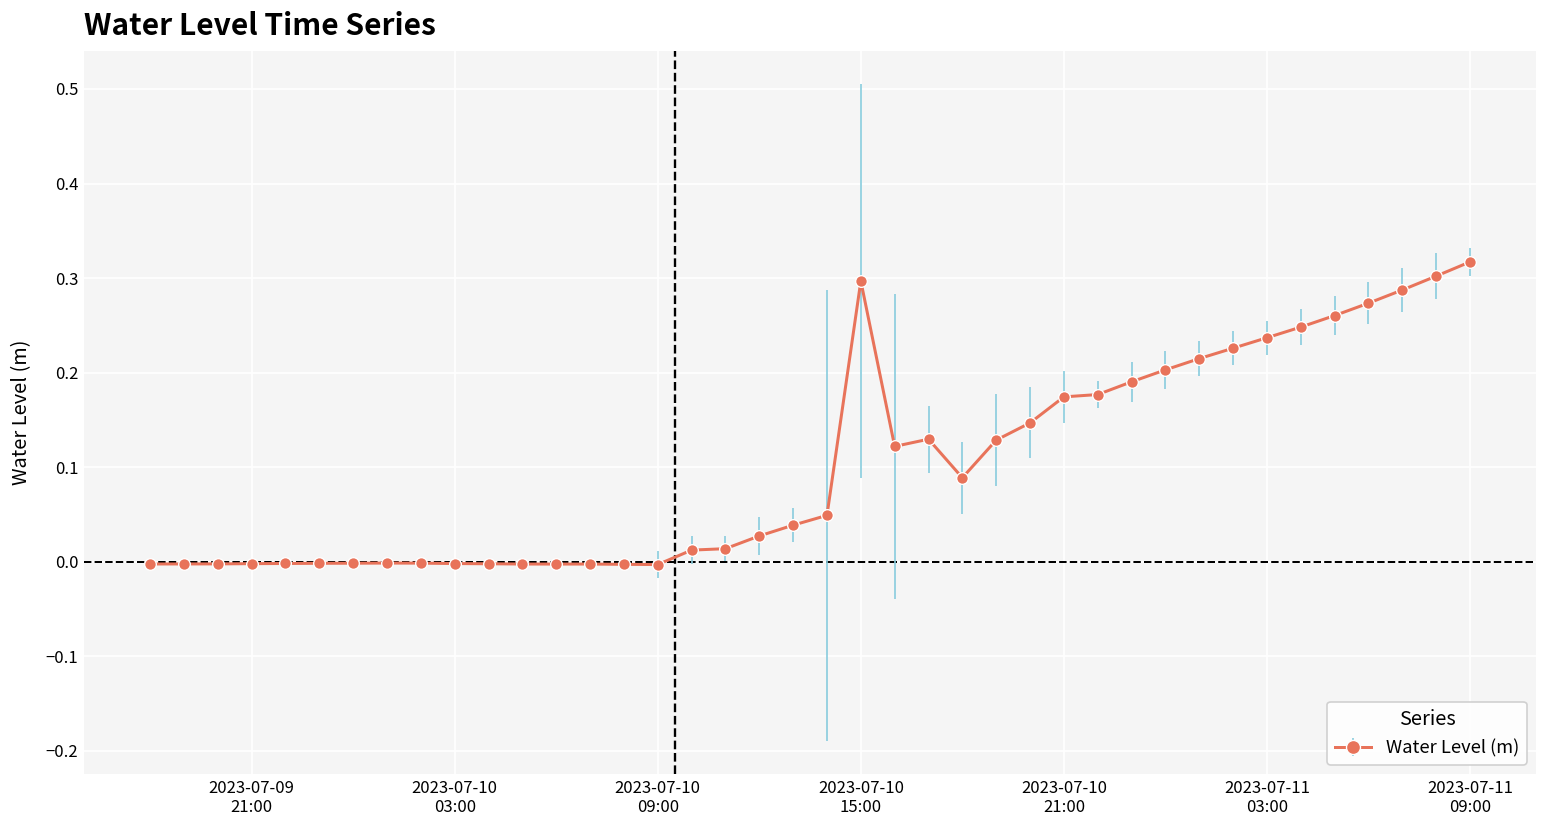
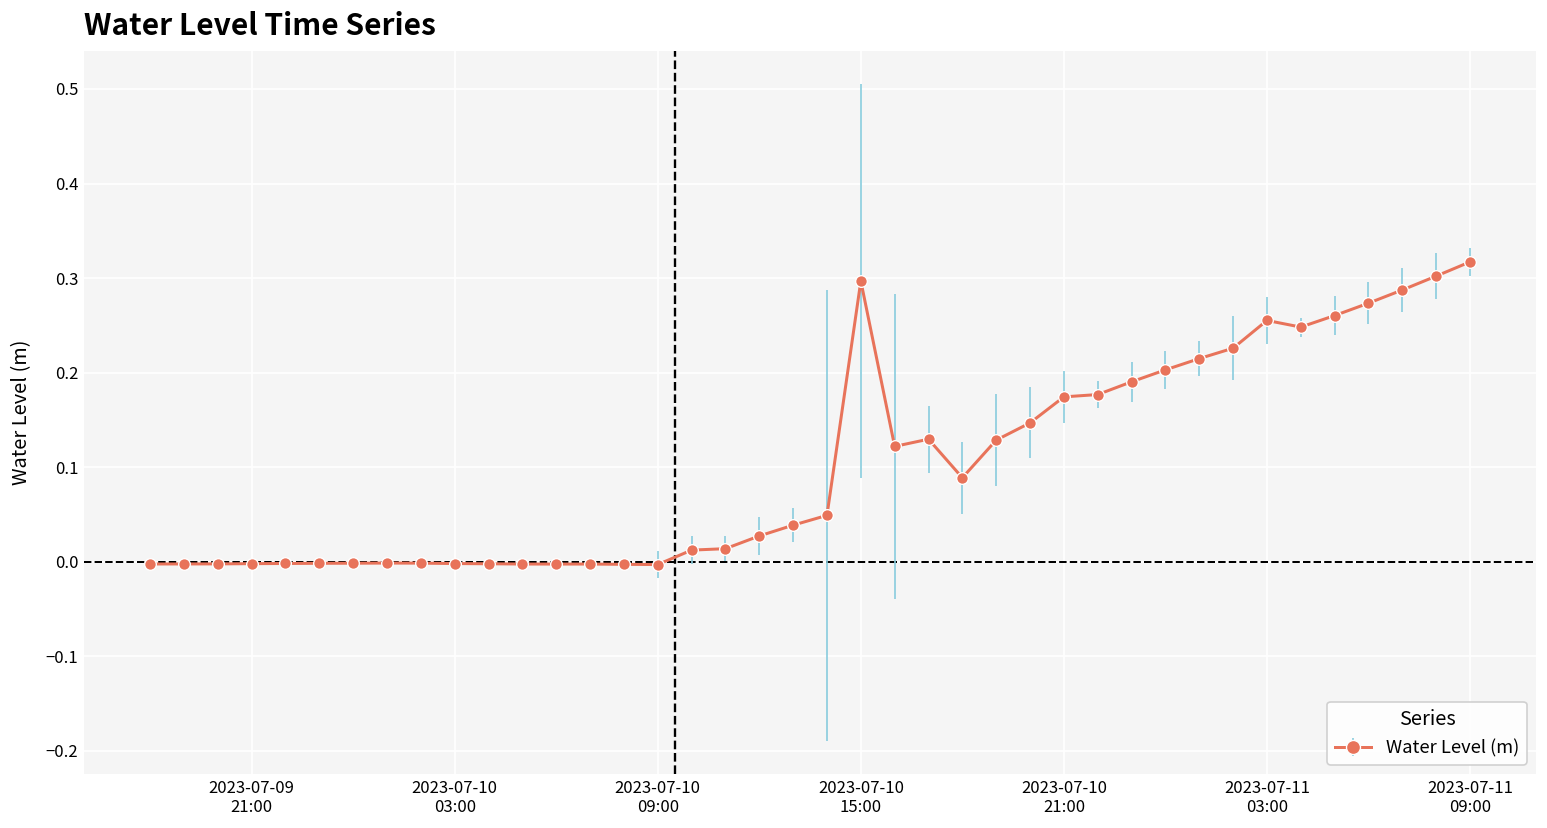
  {
    "2023-07-09 21:00": 0.00,
    "2023-07-10 03:00": 0.00,
    "2023-07-10 09:00": 0.00,
    "2023-07-10 15:00": 0.30,
    "2023-07-10 21:00": 0.17,
-   "2023-07-11 03:00": 0.24,
+   "2023-07-11 03:00": 0.26,
    "2023-07-11 09:00": 0.32
  }
